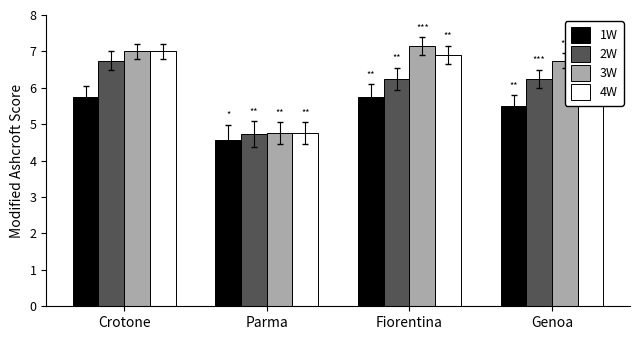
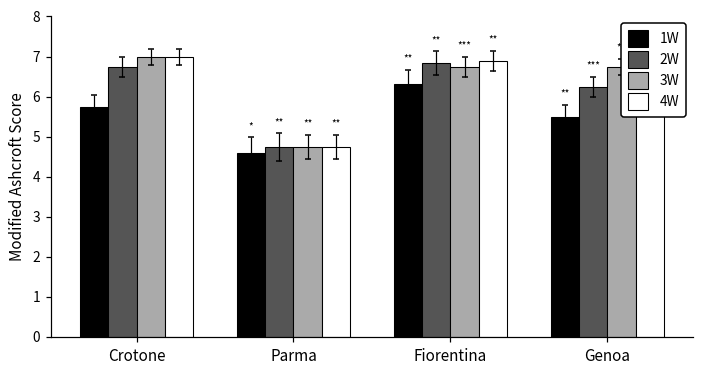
  {
    "1W": {
      "Crotone": 5.8,
      "Parma": 4.6,
-     "Fiorentina": 5.8,
+     "Fiorentina": 6.3,
      "Genoa": 5.5
    },
    "2W": {
      "Crotone": 6.8,
      "Parma": 4.7,
-     "Fiorentina": 6.3,
+     "Fiorentina": 6.8,
      "Genoa": 6.3
    },
    "3W": {
      "Crotone": 7.0,
      "Parma": 4.8,
-     "Fiorentina": 7.1
+     "Fiorentina": 6.8
    },
    "4W": {
      "Crotone": 7.0,
      "Parma": 4.8,
      "Fiorentina": 6.9
    }
  }
